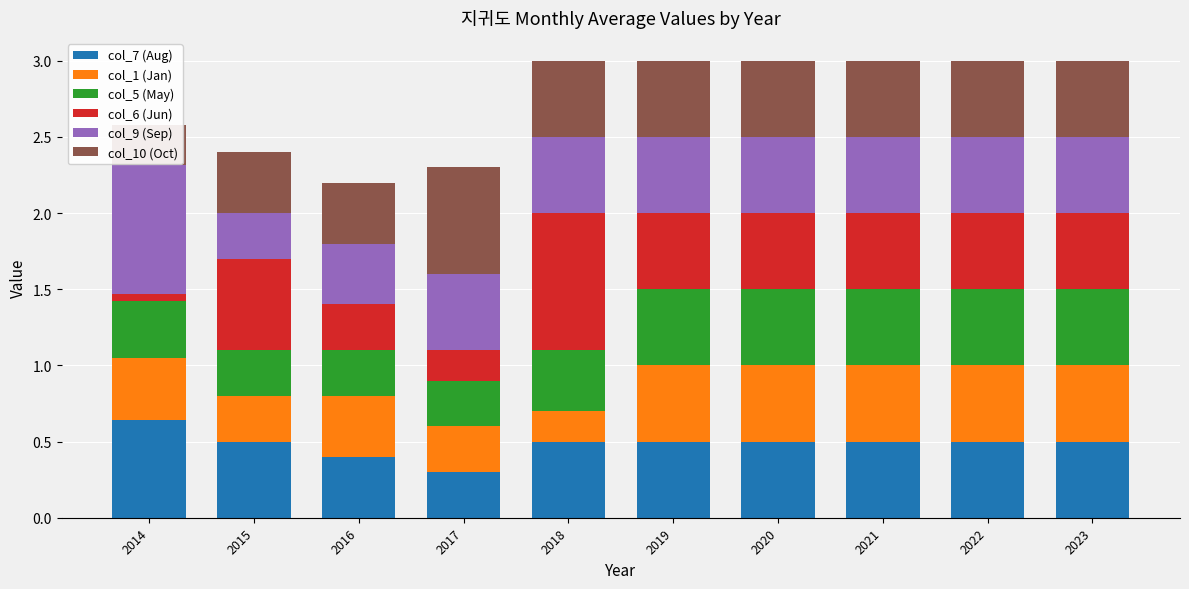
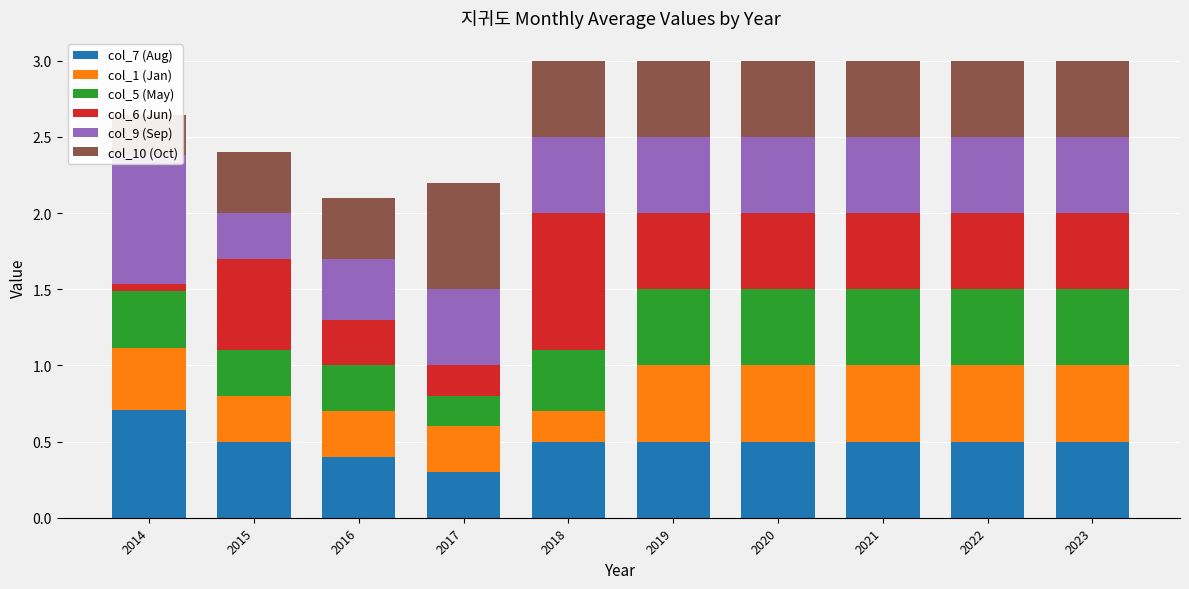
  {
    "col_7 (Aug)": {
-     "2014": 0.64,
+     "2014": 0.71,
      "2015": 0.50,
      "2016": 0.40,
      "2017": 0.30,
      "2018": 0.50,
      "2019": 0.50,
      "2020": 0.50,
      "2021": 0.50,
      "2022": 0.50,
      "2023": 0.50
    },
    "col_1 (Jan)": {
      "2014": 0.4,
      "2015": 0.3,
-     "2016": 0.4,
+     "2016": 0.3,
      "2017": 0.3,
      "2018": 0.2,
      "2019": 0.5,
      "2020": 0.5,
      "2021": 0.5,
      "2022": 0.5,
      "2023": 0.5
    },
    "col_5 (May)": {
      "2014": 0.38,
      "2015": 0.3,
      "2016": 0.3,
-     "2017": 0.3,
+     "2017": 0.2,
      "2018": 0.4,
      "2019": 0.5,
      "2020": 0.5,
      "2021": 0.5,
      "2022": 0.5,
      "2023": 0.5
    },
    "col_6 (Jun)": {
      "2014": 0.04,
      "2015": 0.60,
      "2016": 0.30,
      "2017": 0.20,
      "2018": 0.90,
      "2019": 0.50,
      "2020": 0.50,
      "2021": 0.50,
      "2022": 0.50,
      "2023": 0.50
    },
    "col_9 (Sep)": {
      "2015": 0.30,
      "2016": 0.40,
      "2017": 0.50,
      "2018": 0.50,
      "2019": 0.50,
      "2020": 0.50,
      "2021": 0.50,
      "2022": 0.50,
      "2023": 0.50
    },
    "col_10 (Oct)": {
      "2015": 0.40,
      "2016": 0.40,
      "2017": 0.70,
      "2018": 0.50,
      "2019": 0.50,
      "2020": 0.50,
      "2021": 0.50,
      "2022": 0.50,
      "2023": 0.50
    }
  }
